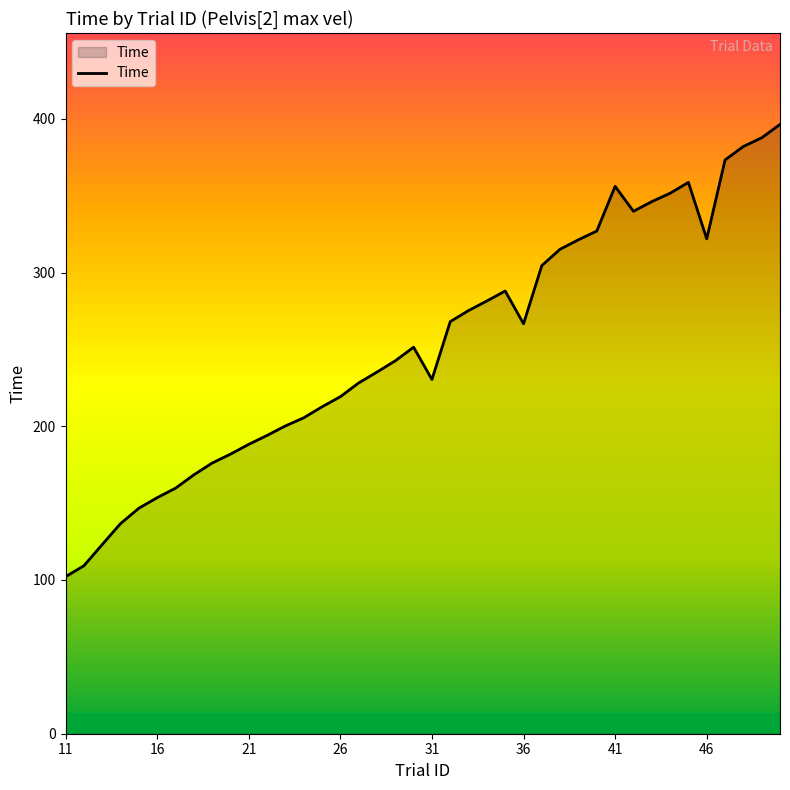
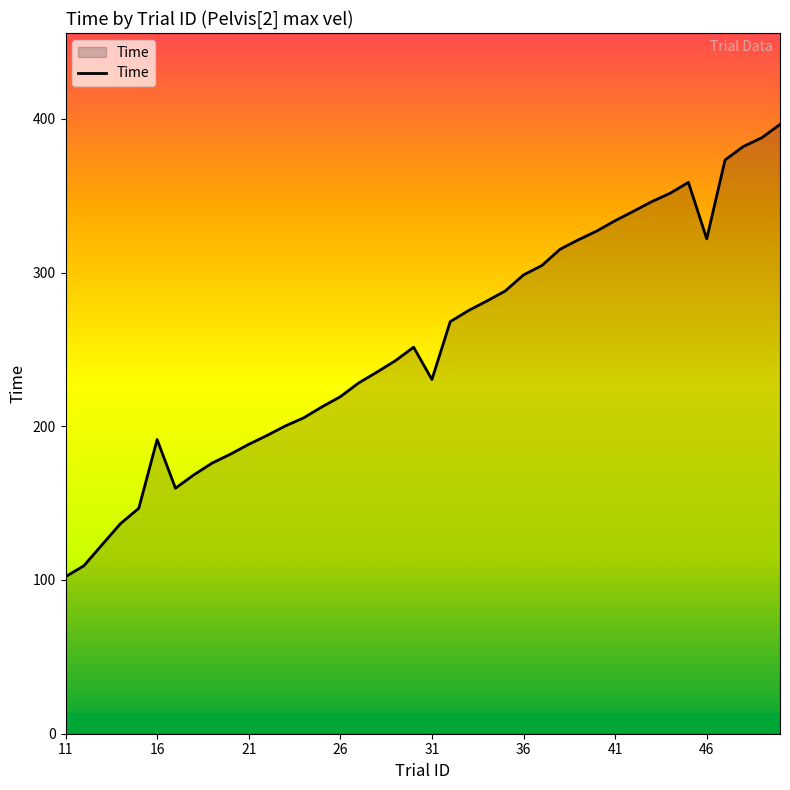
  {
    "11": 102,
-   "16": 154,
+   "16": 191,
    "21": 188,
    "26": 219,
    "31": 230,
-   "36": 267,
-   "41": 356,
+   "36": 298,
+   "41": 334,
    "46": 322
  }
